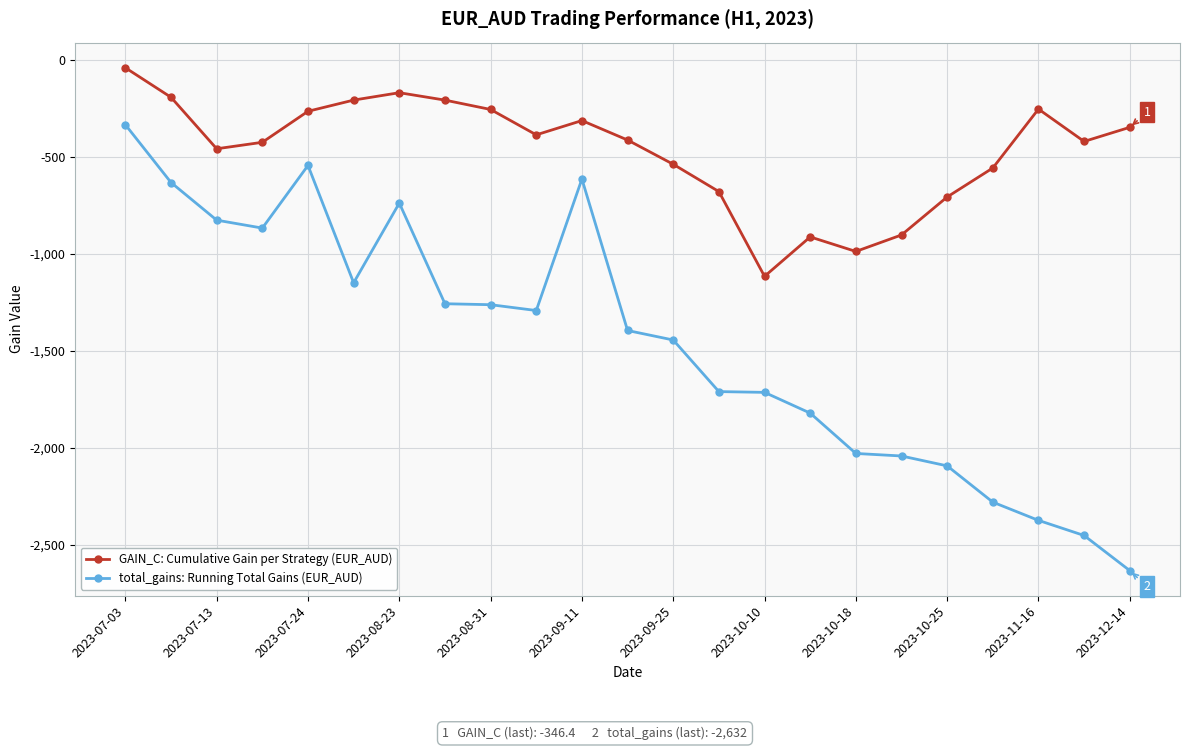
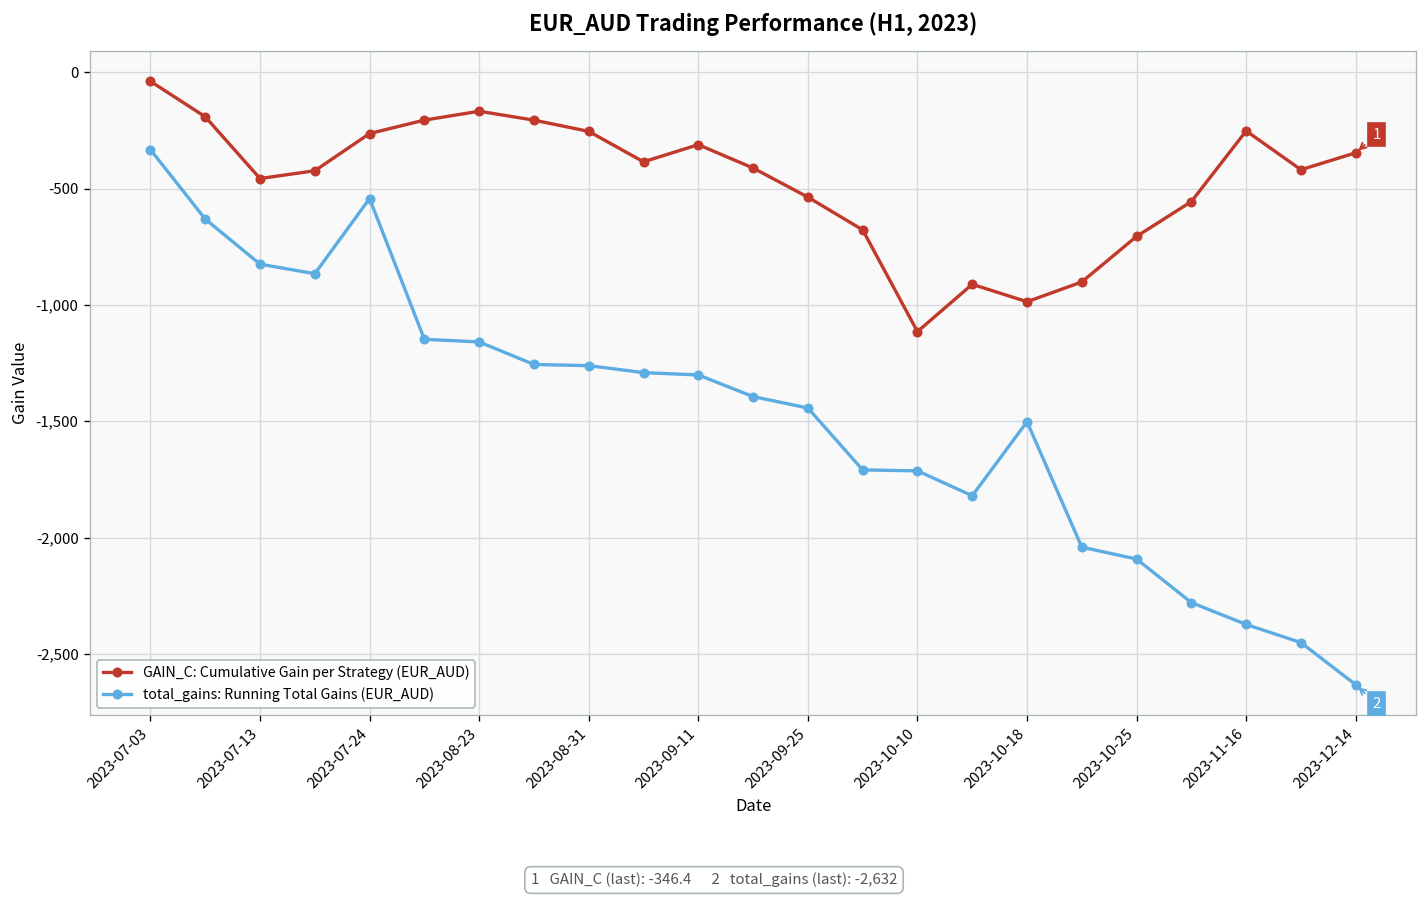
  {
    "GAIN_C: Cumulative Gain per Strategy (EUR_AUD)": {
      "2023-07-03": "-40",
      "2023-07-13": "-460",
      "2023-07-24": "-260",
      "2023-08-23": "-170",
      "2023-09-11": "-310",
      "2023-09-25": "-540",
      "2023-10-10": "-1,110",
      "2023-10-18": "-990",
      "2023-10-25": "-710",
      "2023-11-16": "-250"
    },
    "total_gains: Running Total Gains (EUR_AUD)": {
      "2023-07-03": "-330",
      "2023-07-13": "-830",
      "2023-07-24": "-540",
-     "2023-08-23": "-740",
-     "2023-09-11": "-610",
+     "2023-08-23": "-1,160",
+     "2023-09-11": "-1,300",
      "2023-09-25": "-1,440",
      "2023-10-10": "-1,710",
-     "2023-10-18": "-2,030",
+     "2023-10-18": "-1,500",
      "2023-10-25": "-2,090",
      "2023-11-16": "-2,370"
    }
  }
